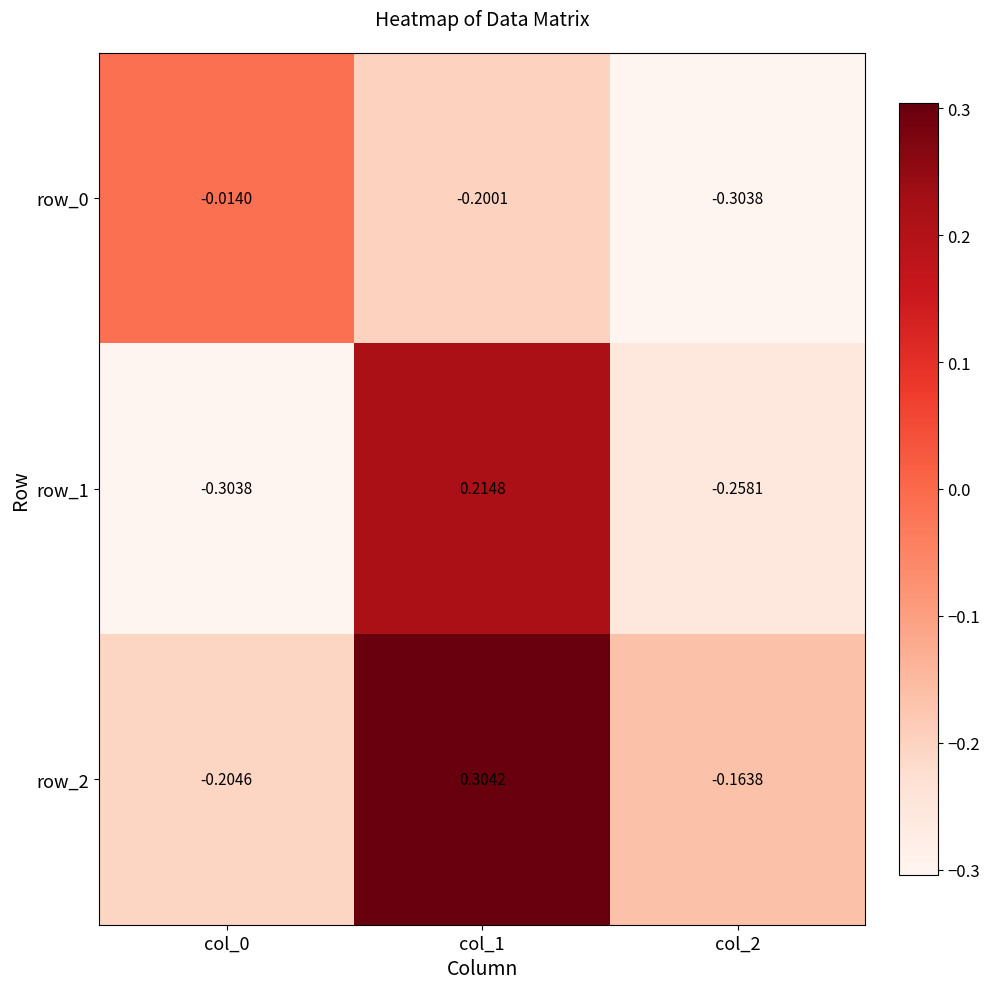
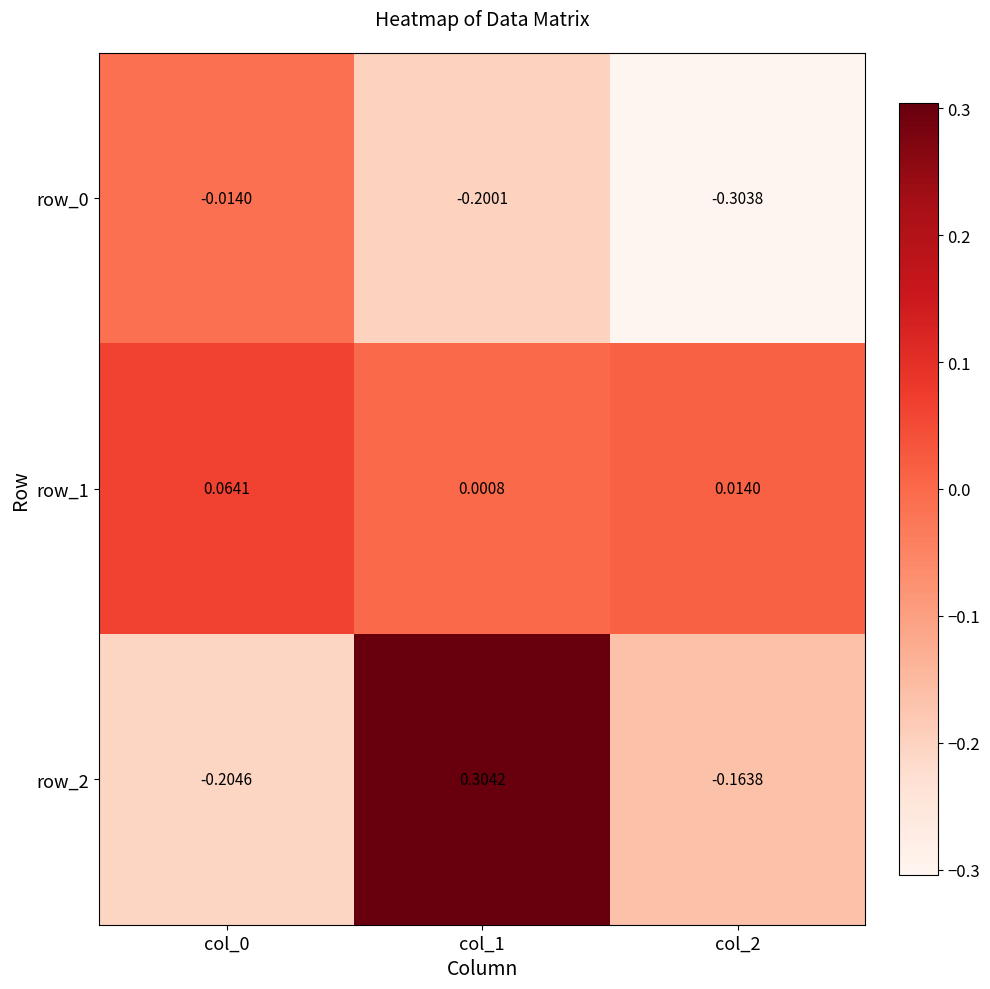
  {
    "row_0": {
      "col_0": -0.0140,
      "col_1": -0.2001,
      "col_2": -0.3038
    },
    "row_1": {
-     "col_0": -0.3038,
-     "col_1": 0.2148,
-     "col_2": -0.2581
+     "col_0": 0.0641,
+     "col_1": 0.0008,
+     "col_2": 0.0140
    },
    "row_2": {
      "col_0": -0.2046,
      "col_1": 0.3042,
      "col_2": -0.1638
    }
  }
